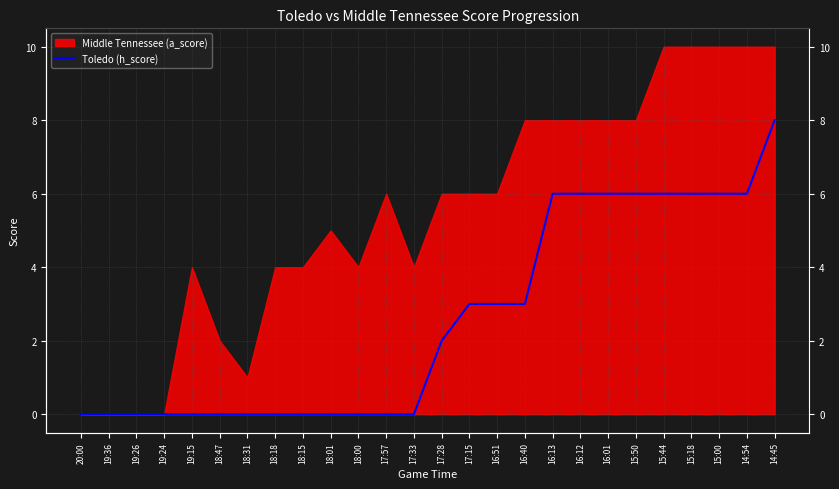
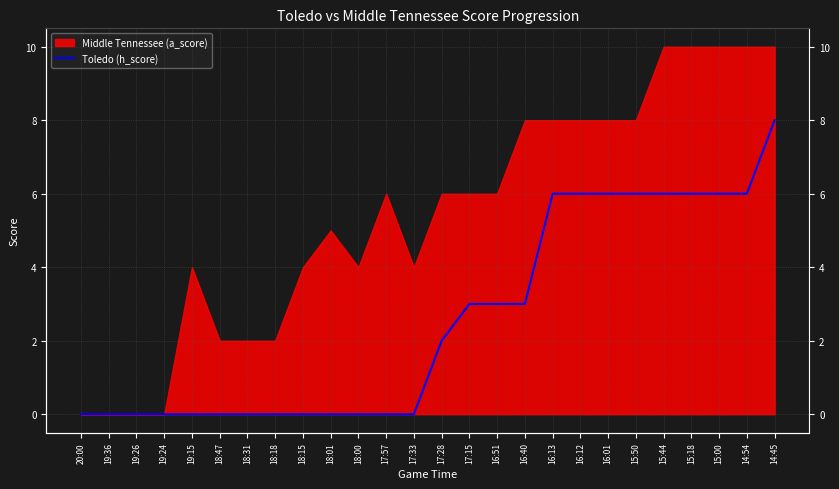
  {
    "Toledo (h_score)": {
      "19:15": 0,
      "18:47": 0,
      "18:31": 0,
      "18:18": 0,
      "18:15": 0,
      "18:01": 0,
      "18:00": 0,
      "17:57": 0,
      "17:33": 0,
      "17:28": 2,
      "17:15": 3,
      "16:51": 3,
      "16:40": 3,
      "16:13": 6,
      "16:12": 6,
      "16:01": 6,
      "15:50": 6,
      "15:44": 6,
      "15:18": 6,
      "15:00": 6,
      "14:54": 6,
      "14:45": 8
    },
    "Middle Tennessee (a_score)": {
      "19:15": 4,
      "18:47": 2,
-     "18:31": 1,
-     "18:18": 4,
+     "18:31": 2,
+     "18:18": 2,
      "18:15": 4,
      "18:01": 5,
      "18:00": 4,
      "17:57": 6,
      "17:33": 4,
      "17:28": 6,
      "17:15": 6,
      "16:51": 6,
      "16:40": 8,
      "16:13": 8,
      "16:12": 8,
      "16:01": 8,
      "15:50": 8,
      "15:44": 10,
      "15:18": 10,
      "15:00": 10,
      "14:54": 10,
      "14:45": 10
    }
  }
